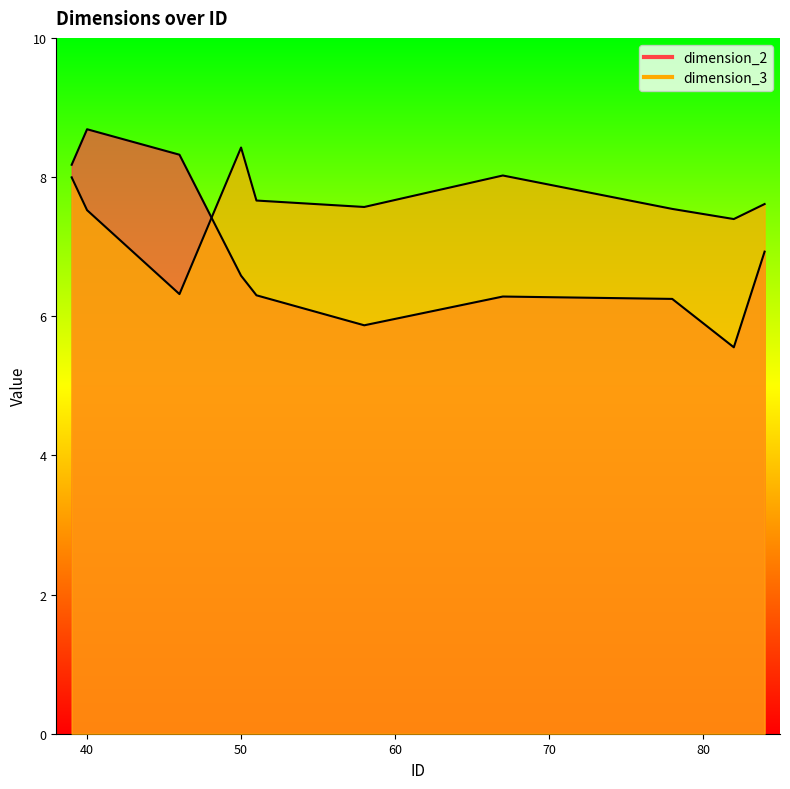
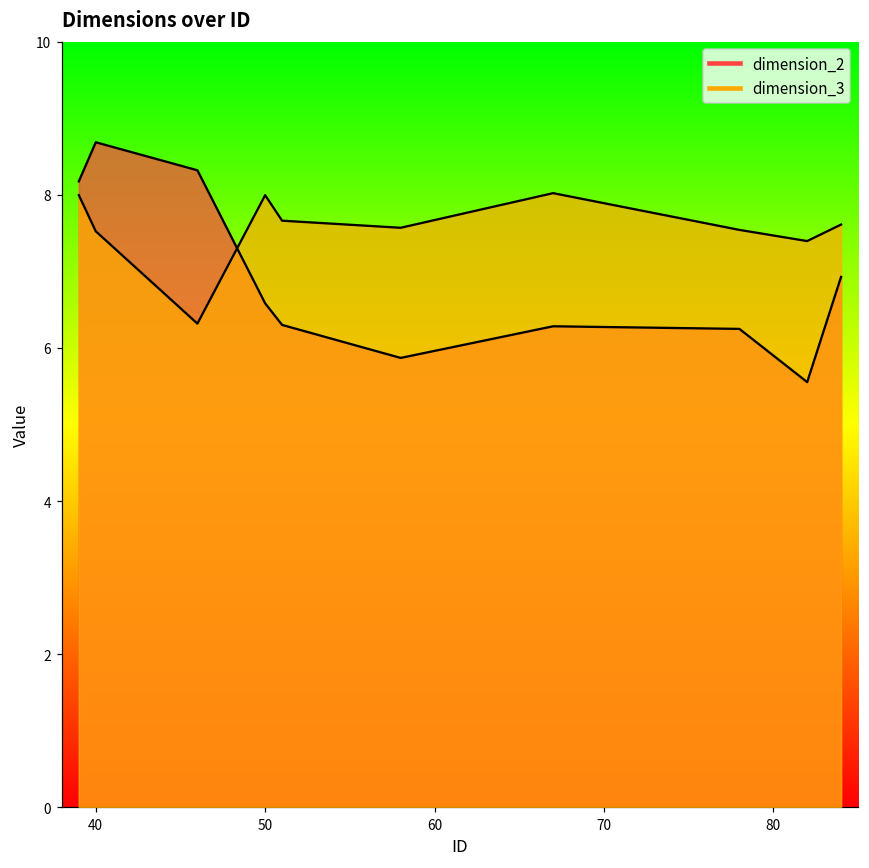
  {
    "dimension_2": {
      "40": 8.7,
      "50": 6.6
    },
    "dimension_3": {
      "40": 7.5,
-     "50": 8.4
+     "50": 8.0
    }
  }
